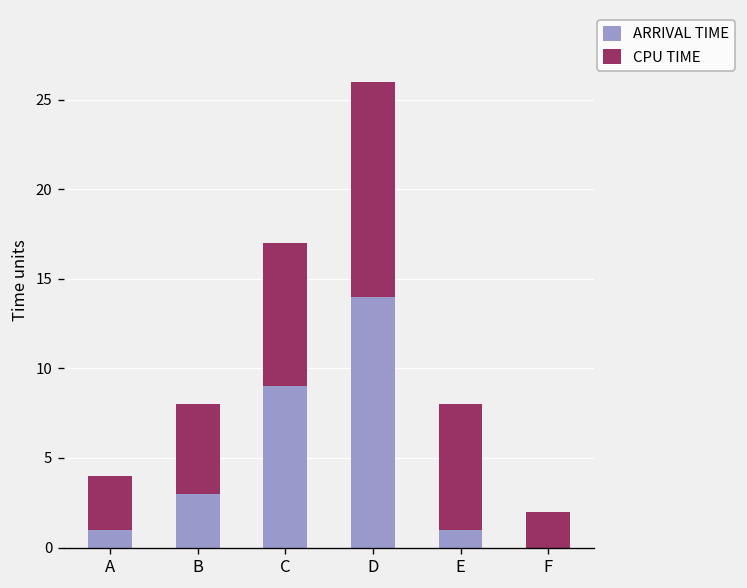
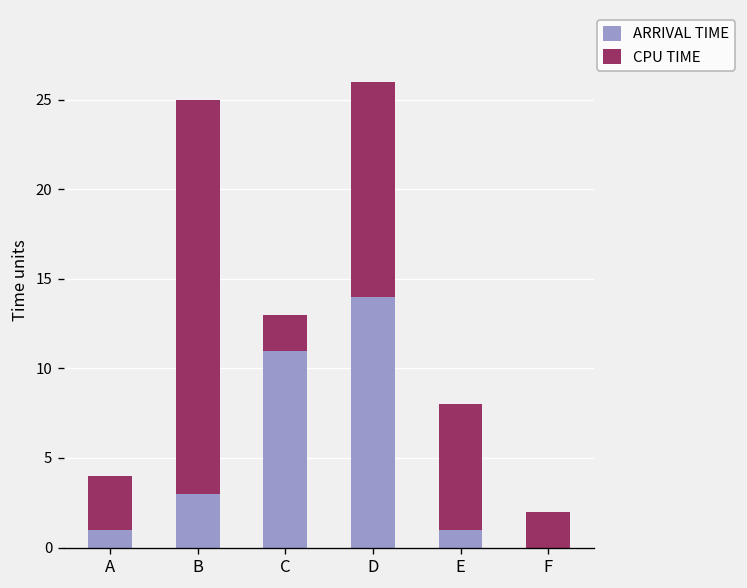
  {
    "ARRIVAL TIME": {
      "A": 1,
      "B": 3,
-     "C": 9,
+     "C": 11,
      "D": 14,
      "E": 1,
      "F": 0
    },
    "CPU TIME": {
      "A": 3,
-     "B": 5,
-     "C": 8,
+     "B": 22,
+     "C": 2,
      "D": 12,
      "E": 7,
      "F": 2
    }
  }
